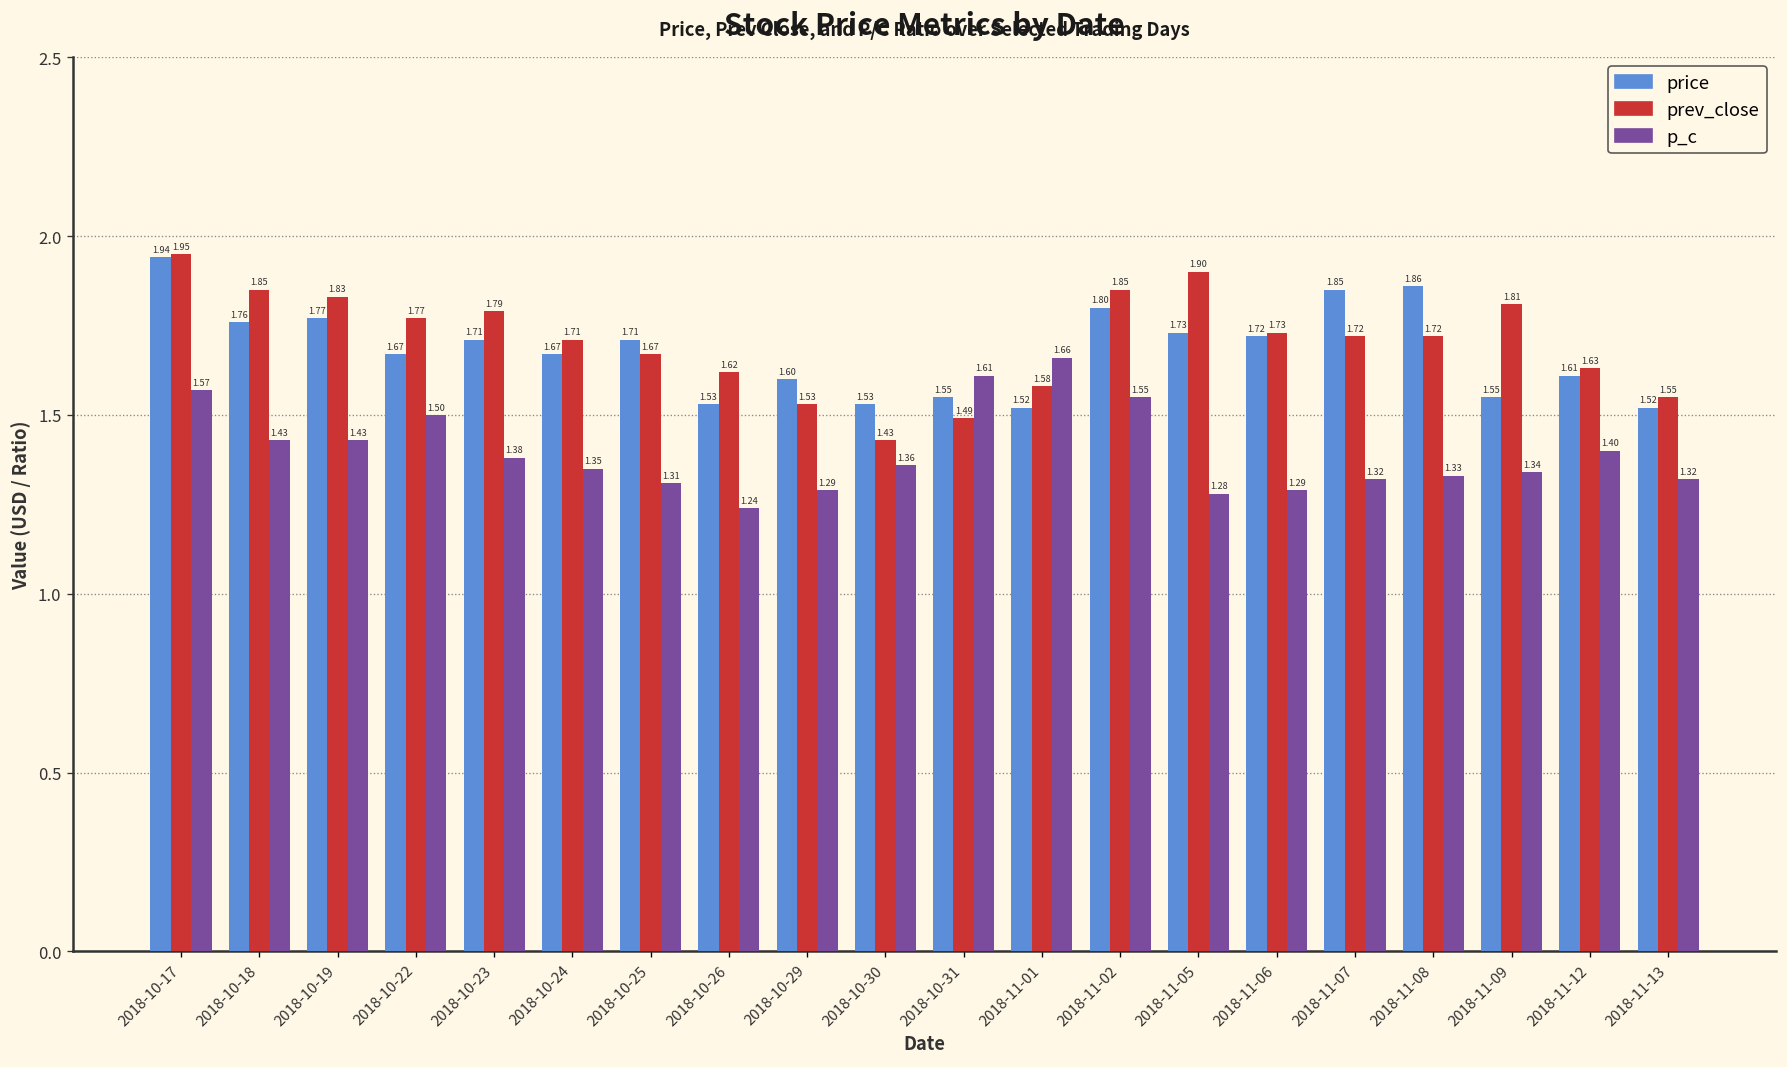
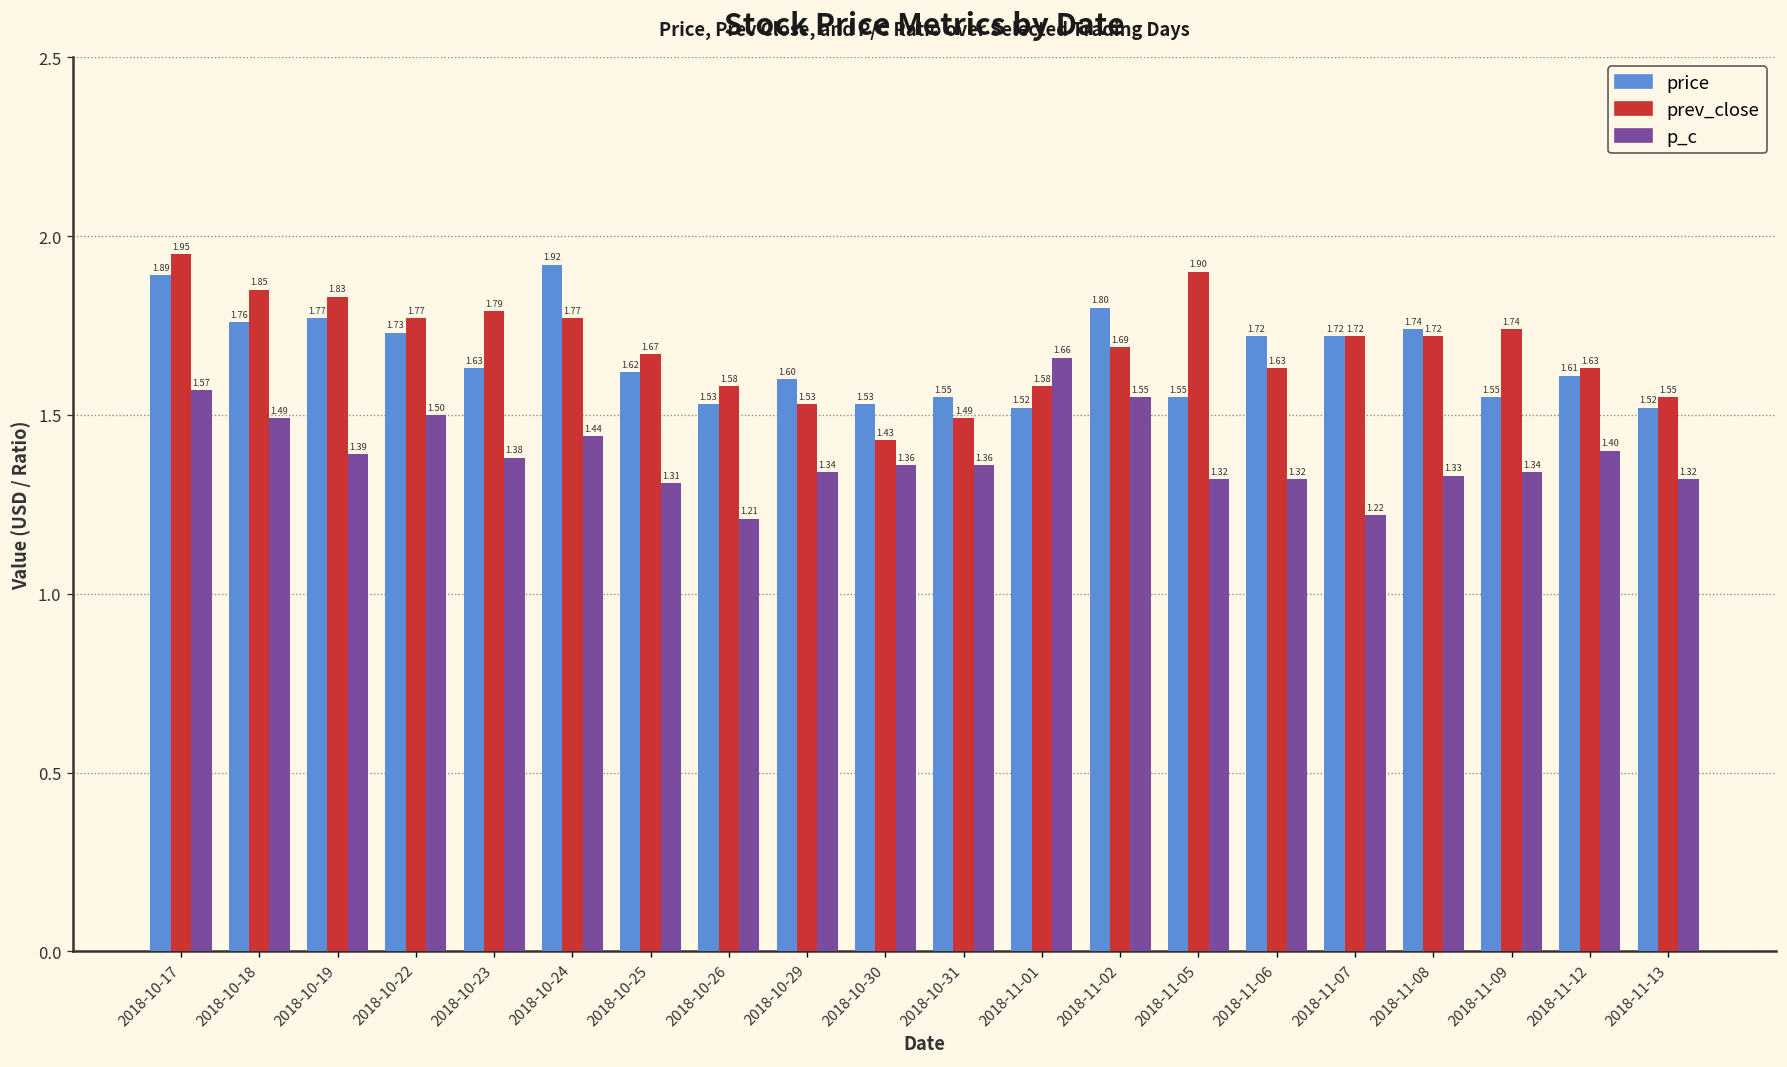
  {
    "price": {
-     "2018-10-17": 1.94,
+     "2018-10-17": 1.89,
      "2018-10-18": 1.76,
      "2018-10-19": 1.77,
-     "2018-10-22": 1.67,
-     "2018-10-23": 1.71,
-     "2018-10-24": 1.67,
-     "2018-10-25": 1.71,
+     "2018-10-22": 1.73,
+     "2018-10-23": 1.63,
+     "2018-10-24": 1.92,
+     "2018-10-25": 1.62,
      "2018-10-26": 1.53,
      "2018-10-29": 1.60,
      "2018-10-30": 1.53,
      "2018-10-31": 1.55,
      "2018-11-01": 1.52,
      "2018-11-02": 1.80,
-     "2018-11-05": 1.73,
+     "2018-11-05": 1.55,
      "2018-11-06": 1.72,
-     "2018-11-07": 1.85,
-     "2018-11-08": 1.86,
+     "2018-11-07": 1.72,
+     "2018-11-08": 1.74,
      "2018-11-09": 1.55,
      "2018-11-12": 1.61,
      "2018-11-13": 1.52
    },
    "prev_close": {
      "2018-10-17": 1.95,
      "2018-10-18": 1.85,
      "2018-10-19": 1.83,
      "2018-10-22": 1.77,
      "2018-10-23": 1.79,
-     "2018-10-24": 1.71,
+     "2018-10-24": 1.77,
      "2018-10-25": 1.67,
-     "2018-10-26": 1.62,
+     "2018-10-26": 1.58,
      "2018-10-29": 1.53,
      "2018-10-30": 1.43,
      "2018-10-31": 1.49,
      "2018-11-01": 1.58,
-     "2018-11-02": 1.85,
+     "2018-11-02": 1.69,
      "2018-11-05": 1.90,
-     "2018-11-06": 1.73,
+     "2018-11-06": 1.63,
      "2018-11-07": 1.72,
      "2018-11-08": 1.72,
-     "2018-11-09": 1.81,
+     "2018-11-09": 1.74,
      "2018-11-12": 1.63,
      "2018-11-13": 1.55
    },
    "p_c": {
      "2018-10-17": 1.57,
-     "2018-10-18": 1.43,
-     "2018-10-19": 1.43,
+     "2018-10-18": 1.49,
+     "2018-10-19": 1.39,
      "2018-10-22": 1.50,
      "2018-10-23": 1.38,
-     "2018-10-24": 1.35,
+     "2018-10-24": 1.44,
      "2018-10-25": 1.31,
-     "2018-10-26": 1.24,
-     "2018-10-29": 1.29,
+     "2018-10-26": 1.21,
+     "2018-10-29": 1.34,
      "2018-10-30": 1.36,
-     "2018-10-31": 1.61,
+     "2018-10-31": 1.36,
      "2018-11-01": 1.66,
      "2018-11-02": 1.55,
-     "2018-11-05": 1.28,
-     "2018-11-06": 1.29,
-     "2018-11-07": 1.32,
+     "2018-11-05": 1.32,
+     "2018-11-06": 1.32,
+     "2018-11-07": 1.22,
      "2018-11-08": 1.33,
      "2018-11-09": 1.34,
      "2018-11-12": 1.40,
      "2018-11-13": 1.32
    }
  }
